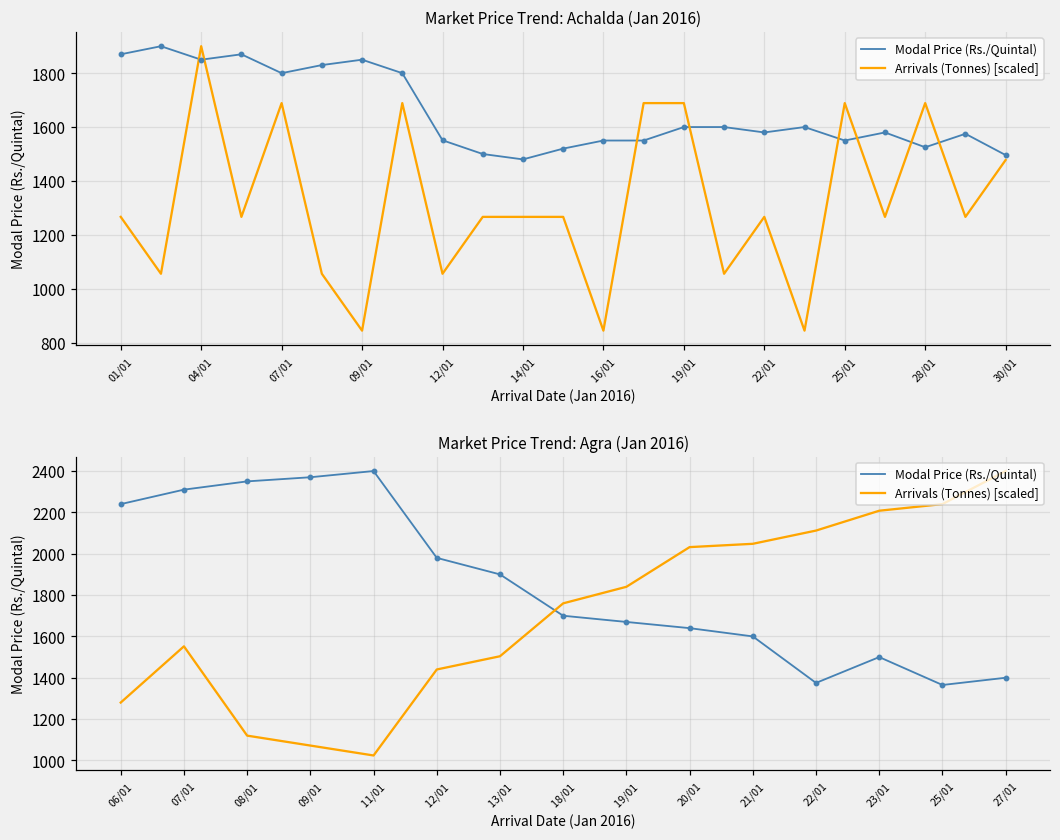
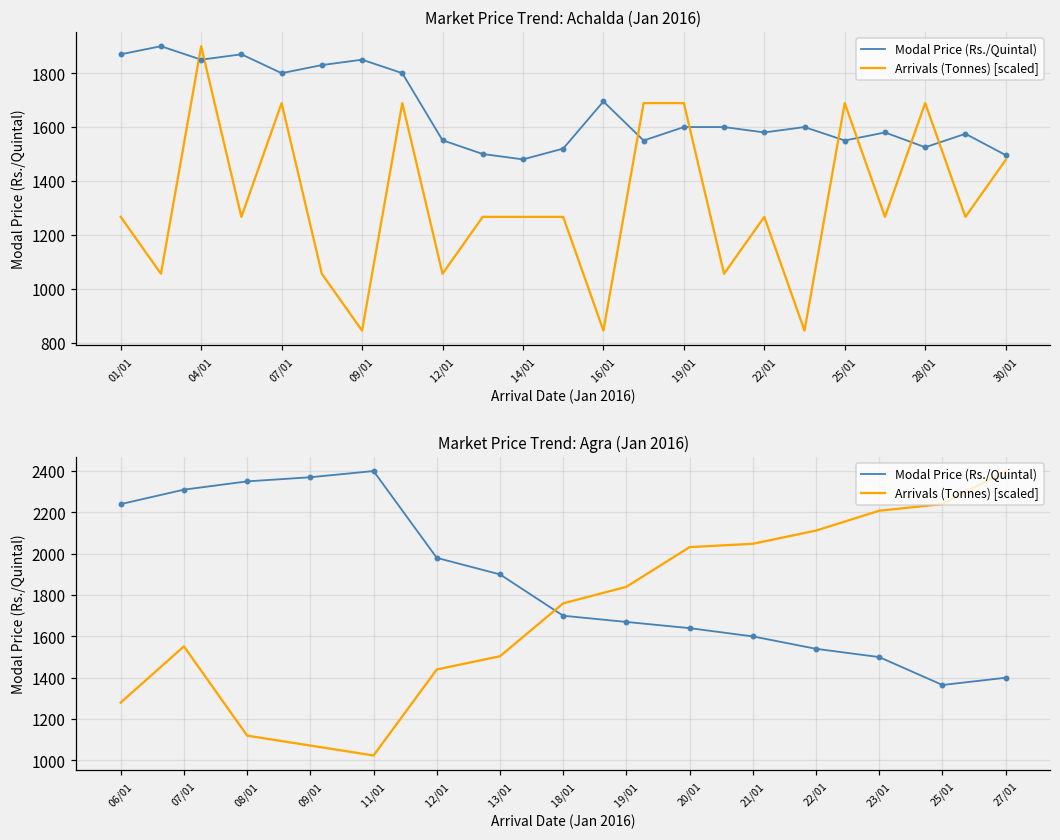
  {
    "Market Price Trend: Achalda (Jan 2016)": {
      "Modal Price (Rs./Quintal)": {
        "01/01": 1870,
        "04/01": 1850,
        "07/01": 1800,
        "09/01": 1850,
        "12/01": 1550,
        "14/01": 1480,
-       "16/01": 1550,
+       "16/01": 1700,
        "19/01": 1600,
        "22/01": 1580,
        "25/01": 1550,
        "28/01": 1530,
        "30/01": 1500
      },
      "Arrivals (Tonnes) [scaled]": {
        "01/01": 1270,
        "04/01": 1900,
        "07/01": 1690,
        "09/01": 840,
        "12/01": 1060,
        "14/01": 1270,
        "16/01": 840,
        "19/01": 1690,
        "22/01": 1270,
        "25/01": 1690,
        "28/01": 1690,
        "30/01": 1480
      }
    },
    "Market Price Trend: Agra (Jan 2016)": {
      "Modal Price (Rs./Quintal)": {
        "06/01": 2240,
        "07/01": 2310,
        "08/01": 2350,
        "09/01": 2370,
        "11/01": 2400,
        "12/01": 1980,
        "13/01": 1900,
        "18/01": 1700,
        "19/01": 1670,
        "20/01": 1640,
        "21/01": 1600,
-       "22/01": 1380,
+       "22/01": 1540,
        "23/01": 1500,
        "25/01": 1370,
        "27/01": 1400
      },
      "Arrivals (Tonnes) [scaled]": {
        "06/01": 1280,
        "07/01": 1550,
        "08/01": 1120,
        "09/01": 1070,
        "11/01": 1020,
        "12/01": 1440,
        "13/01": 1500,
        "18/01": 1760,
        "19/01": 1840,
        "20/01": 2030,
        "21/01": 2050,
        "22/01": 2110,
        "23/01": 2210
      }
    }
  }
